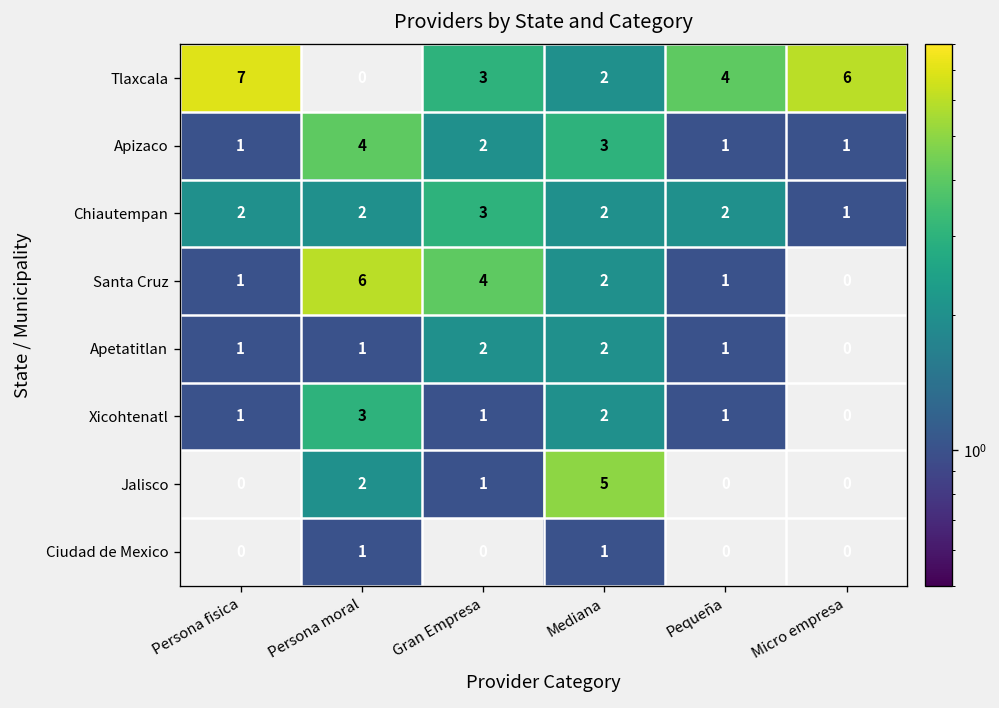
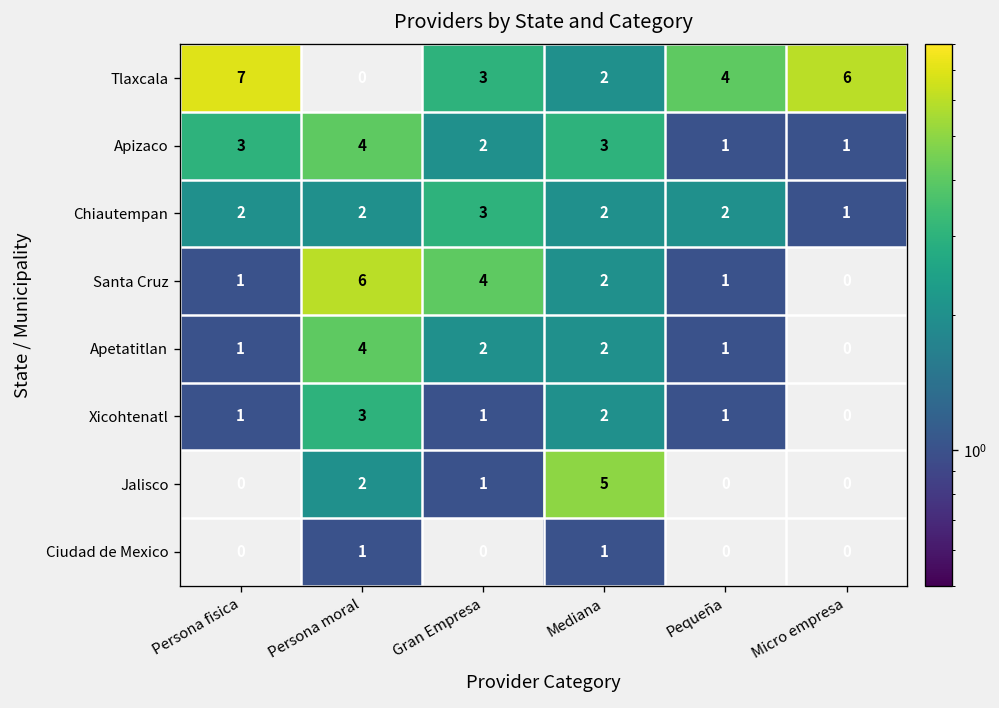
  {
    "Tlaxcala": {
      "Persona fisica": 7,
      "Gran Empresa": 3,
      "Mediana": 2,
      "Pequeña": 4,
      "Micro empresa": 6
    },
    "Apizaco": {
-     "Persona fisica": 1,
+     "Persona fisica": 3,
      "Persona moral": 4,
      "Gran Empresa": 2,
      "Mediana": 3,
      "Pequeña": 1,
      "Micro empresa": 1
    },
    "Chiautempan": {
      "Persona fisica": 2,
      "Persona moral": 2,
      "Gran Empresa": 3,
      "Mediana": 2,
      "Pequeña": 2,
      "Micro empresa": 1
    },
    "Santa Cruz": {
      "Persona fisica": 1,
      "Persona moral": 6,
      "Gran Empresa": 4,
      "Mediana": 2,
      "Pequeña": 1
    },
    "Apetatitlan": {
      "Persona fisica": 1,
-     "Persona moral": 1,
+     "Persona moral": 4,
      "Gran Empresa": 2,
      "Mediana": 2,
      "Pequeña": 1
    },
    "Xicohtenatl": {
      "Persona fisica": 1,
      "Persona moral": 3,
      "Gran Empresa": 1,
      "Mediana": 2,
      "Pequeña": 1
    },
    "Jalisco": {
      "Persona moral": 2,
      "Gran Empresa": 1,
      "Mediana": 5
    },
    "Ciudad de Mexico": {
      "Persona moral": 1,
      "Mediana": 1
    }
  }
